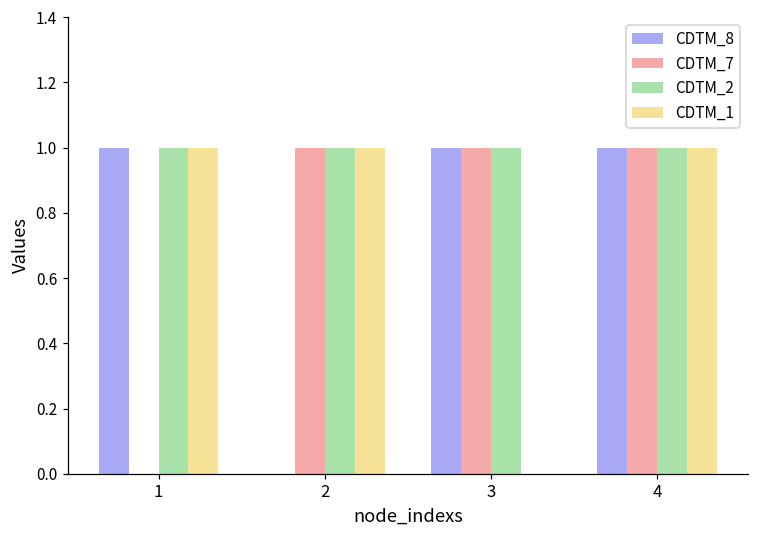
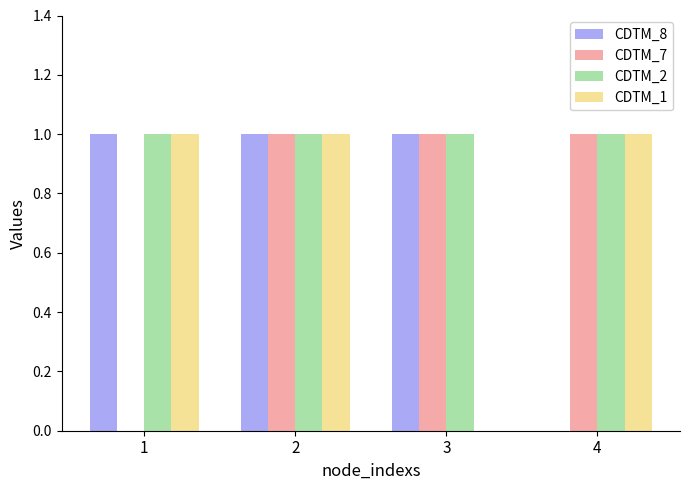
  {
    "CDTM_8": {
      "1": 1,
-     "2": 0,
+     "2": 1,
      "3": 1,
-     "4": 1
+     "4": 0
    },
    "CDTM_7": {
      "1": 0,
      "2": 1,
      "3": 1,
      "4": 1
    },
    "CDTM_2": {
      "1": 1,
      "2": 1,
      "3": 1,
      "4": 1
    },
    "CDTM_1": {
      "1": 1,
      "2": 1,
      "3": 0,
      "4": 1
    }
  }
